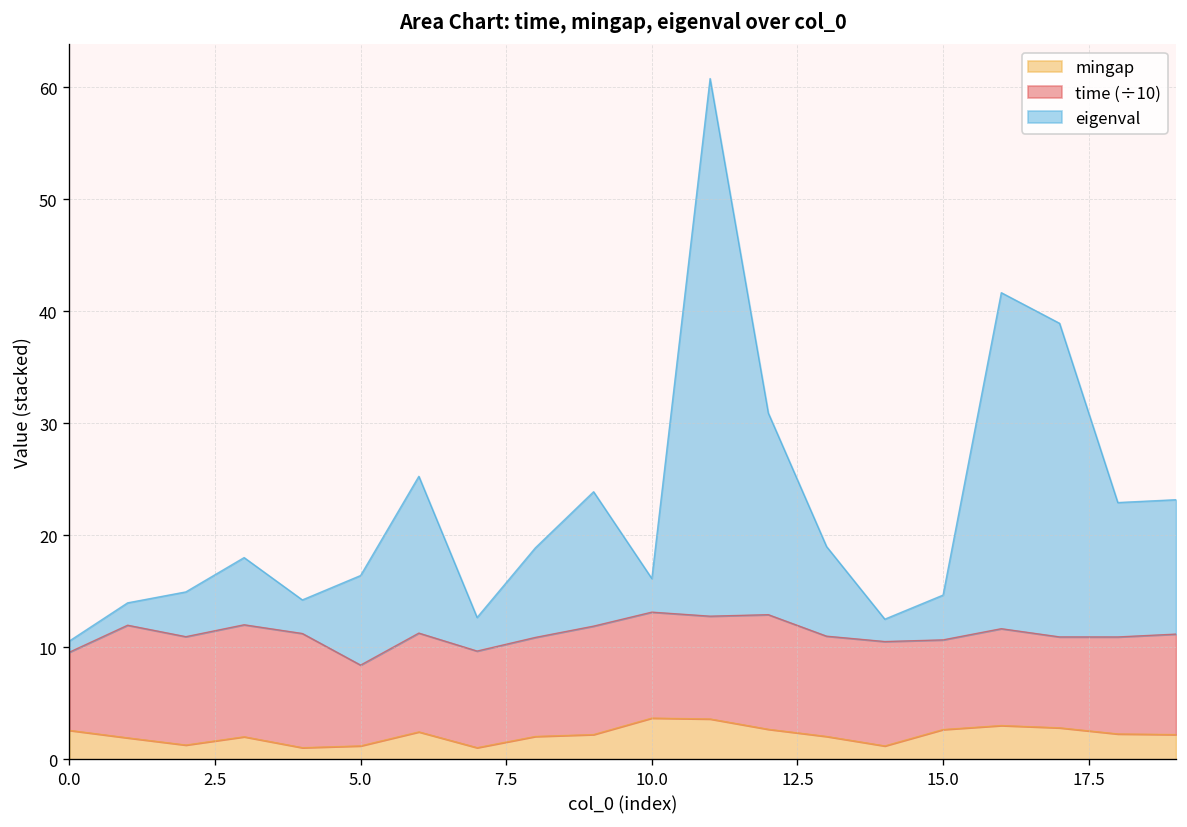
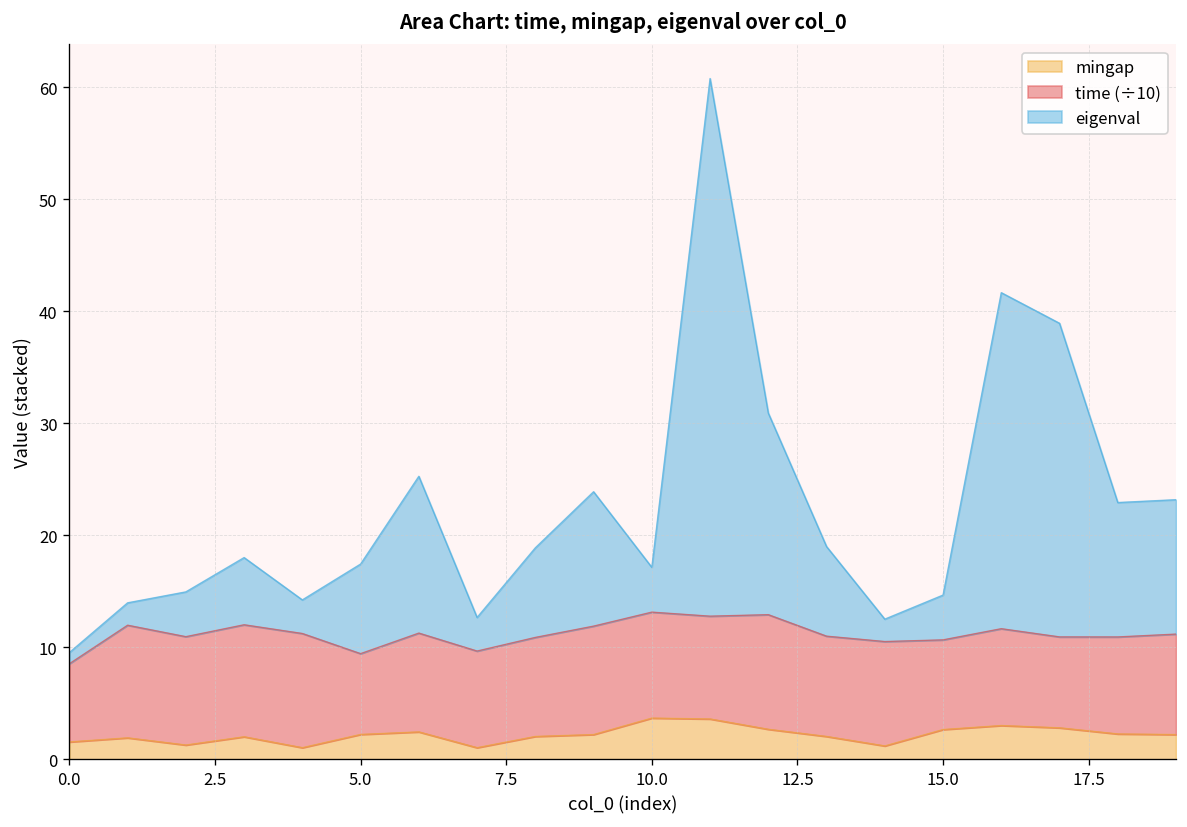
  {
    "mingap": {
-     "0.0": 3,
-     "5.0": 1,
+     "0.0": 2,
+     "5.0": 2,
      "10.0": 4,
      "15.0": 3
    },
    "time (÷10)": {
      "0.0": 7,
      "5.0": 7,
      "10.0": 9,
      "15.0": 8
    },
    "eigenval": {
      "0.0": 1,
      "5.0": 8,
-     "10.0": 3,
+     "10.0": 4,
      "15.0": 4
    }
  }
